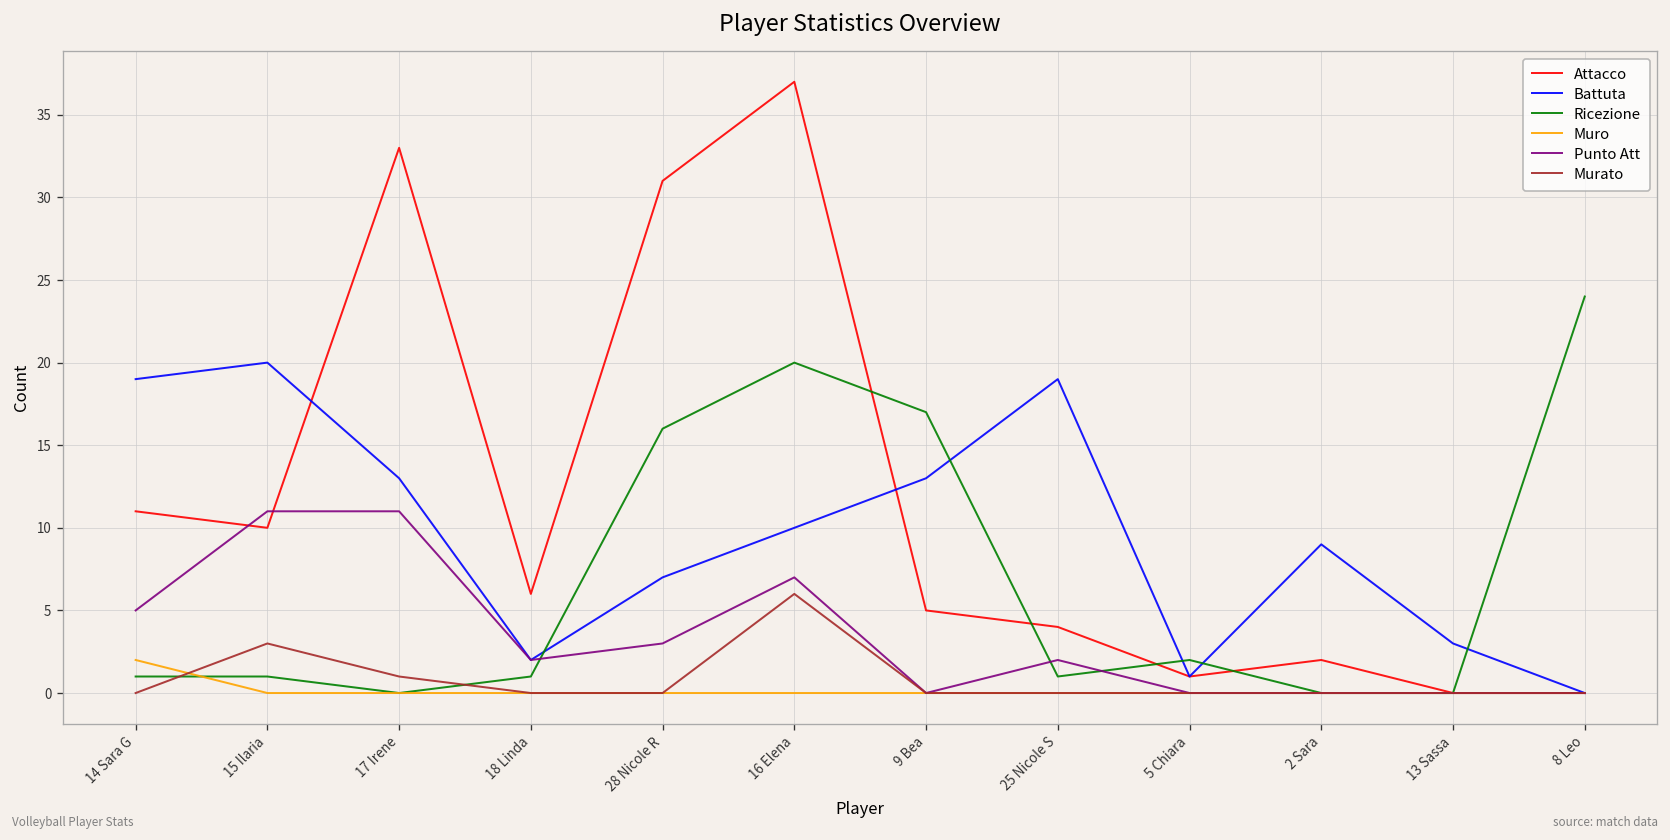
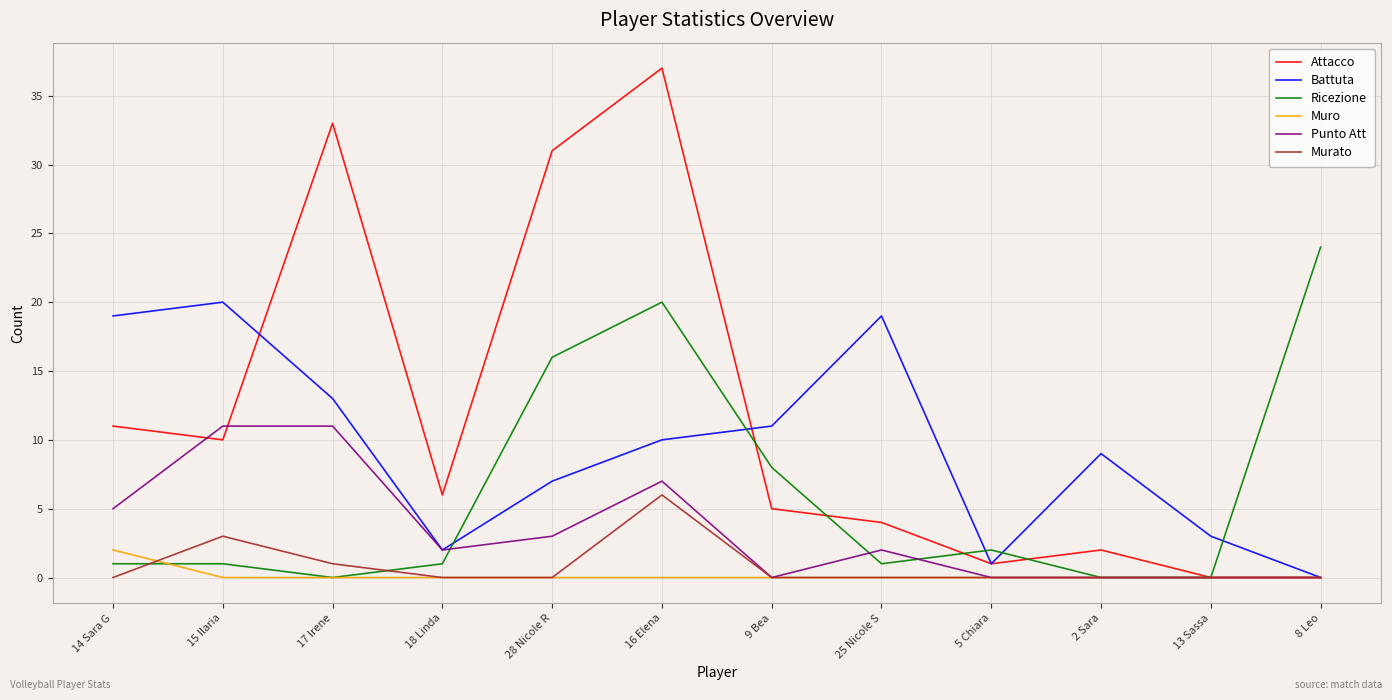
  {
    "Attacco": {
      "14 Sara G": 11,
      "15 Ilaria": 10,
      "17 Irene": 33,
      "18 Linda": 6,
      "28 Nicole R": 31,
      "16 Elena": 37,
      "9 Bea": 5,
      "25 Nicole S": 4,
      "2 Sara": 2
    },
    "Battuta": {
      "14 Sara G": 19,
      "15 Ilaria": 20,
      "17 Irene": 13,
      "28 Nicole R": 7,
      "16 Elena": 10,
-     "9 Bea": 13,
+     "9 Bea": 11,
      "25 Nicole S": 19,
      "2 Sara": 9,
      "13 Sassa": 3
    },
    "Ricezione": {
      "14 Sara G": 1,
      "15 Ilaria": 1,
      "18 Linda": 1,
      "28 Nicole R": 16,
      "16 Elena": 20,
-     "9 Bea": 17,
+     "9 Bea": 8,
      "25 Nicole S": 1,
      "5 Chiara": 2,
      "8 Leo": 24
    },
    "Muro": {
      "14 Sara G": 2,
      "15 Ilaria": 0,
      "16 Elena": 0
    },
    "Punto Att": {
      "14 Sara G": 5,
      "15 Ilaria": 11,
      "17 Irene": 11,
      "28 Nicole R": 3,
      "16 Elena": 7,
      "25 Nicole S": 2
    },
    "Murato": {
      "14 Sara G": 0,
      "15 Ilaria": 3,
      "17 Irene": 1,
      "16 Elena": 6
    }
  }
